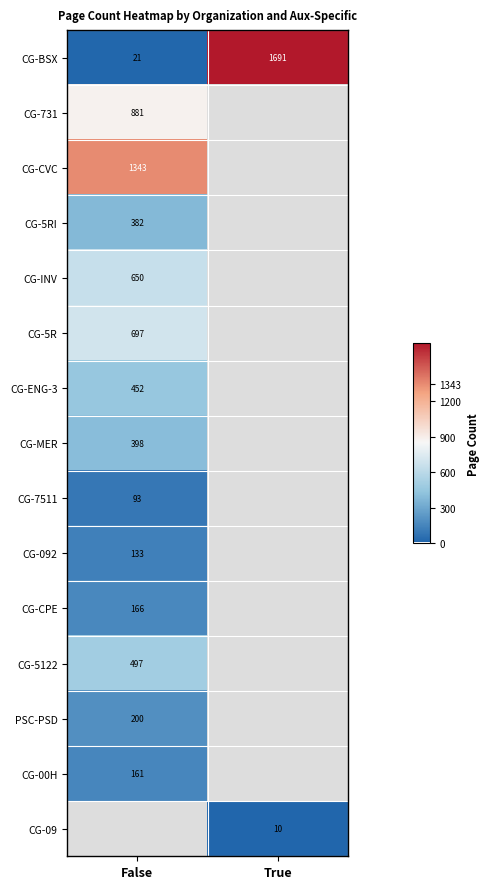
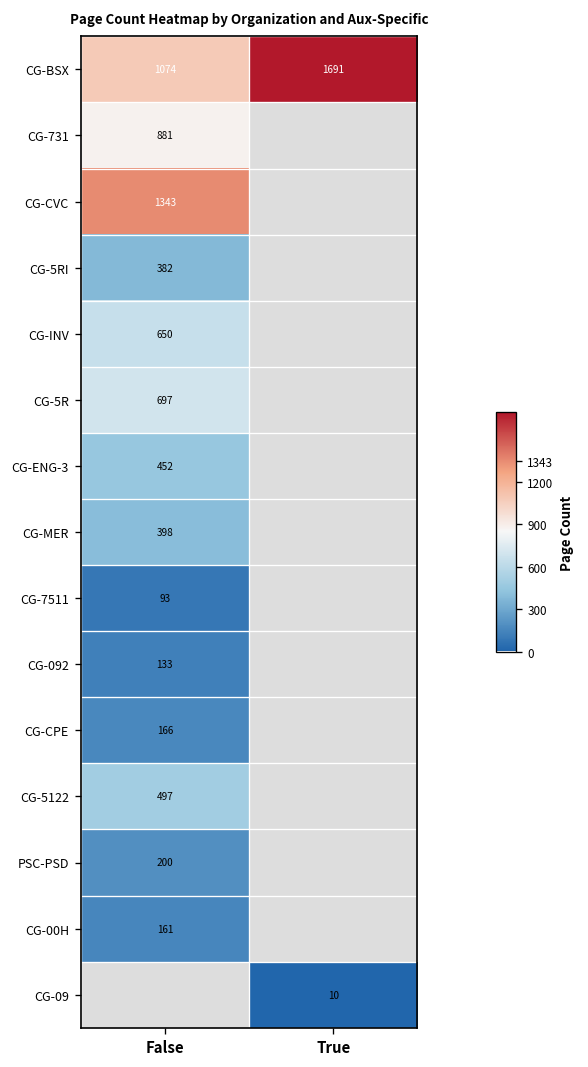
  {
    "CG-BSX": {
-     "False": 21,
+     "False": 1074,
      "True": 1691
    },
    "CG-731": {
      "False": 881
    },
    "CG-CVC": {
      "False": 1343
    },
    "CG-5RI": {
      "False": 382
    },
    "CG-INV": {
      "False": 650
    },
    "CG-5R": {
      "False": 697
    },
    "CG-ENG-3": {
      "False": 452
    },
    "CG-MER": {
      "False": 398
    },
    "CG-7511": {
      "False": 93
    },
    "CG-092": {
      "False": 133
    },
    "CG-CPE": {
      "False": 166
    },
    "CG-5122": {
      "False": 497
    },
    "PSC-PSD": {
      "False": 200
    },
    "CG-00H": {
      "False": 161
    },
    "CG-09": {
      "True": 10
    }
  }
